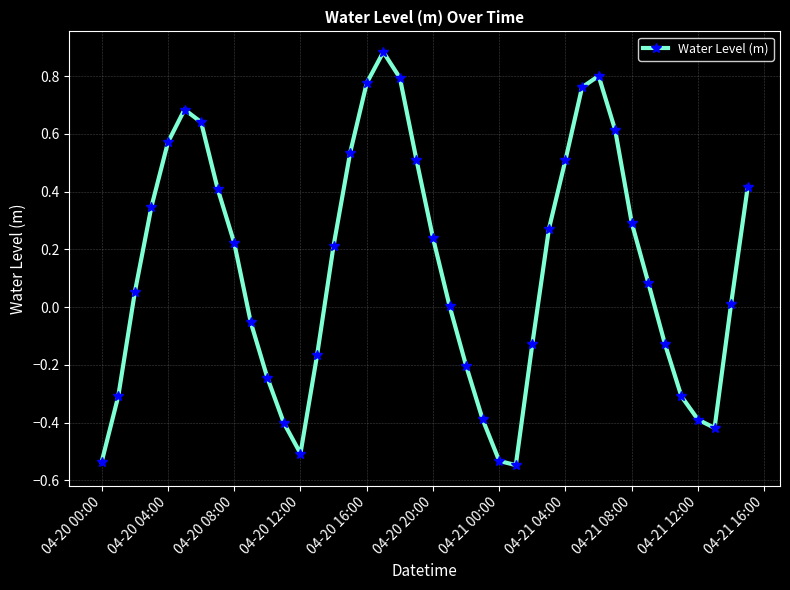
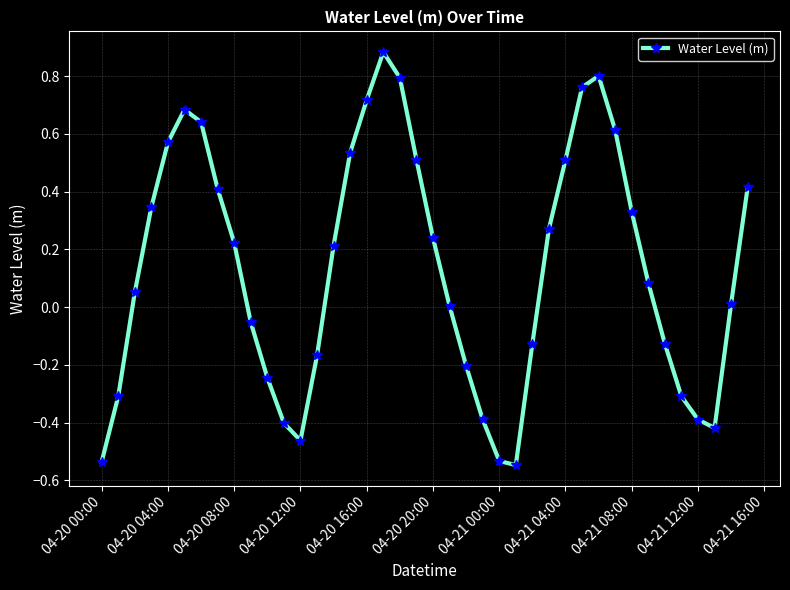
  {
    "04-20 00:00": -0.54,
    "04-20 04:00": 0.57,
    "04-20 08:00": 0.22,
-   "04-20 12:00": -0.51,
-   "04-20 16:00": 0.78,
+   "04-20 12:00": -0.46,
+   "04-20 16:00": 0.72,
    "04-20 20:00": 0.24,
    "04-21 00:00": -0.53,
    "04-21 04:00": 0.51,
-   "04-21 08:00": 0.29,
+   "04-21 08:00": 0.33,
    "04-21 12:00": -0.39
  }
